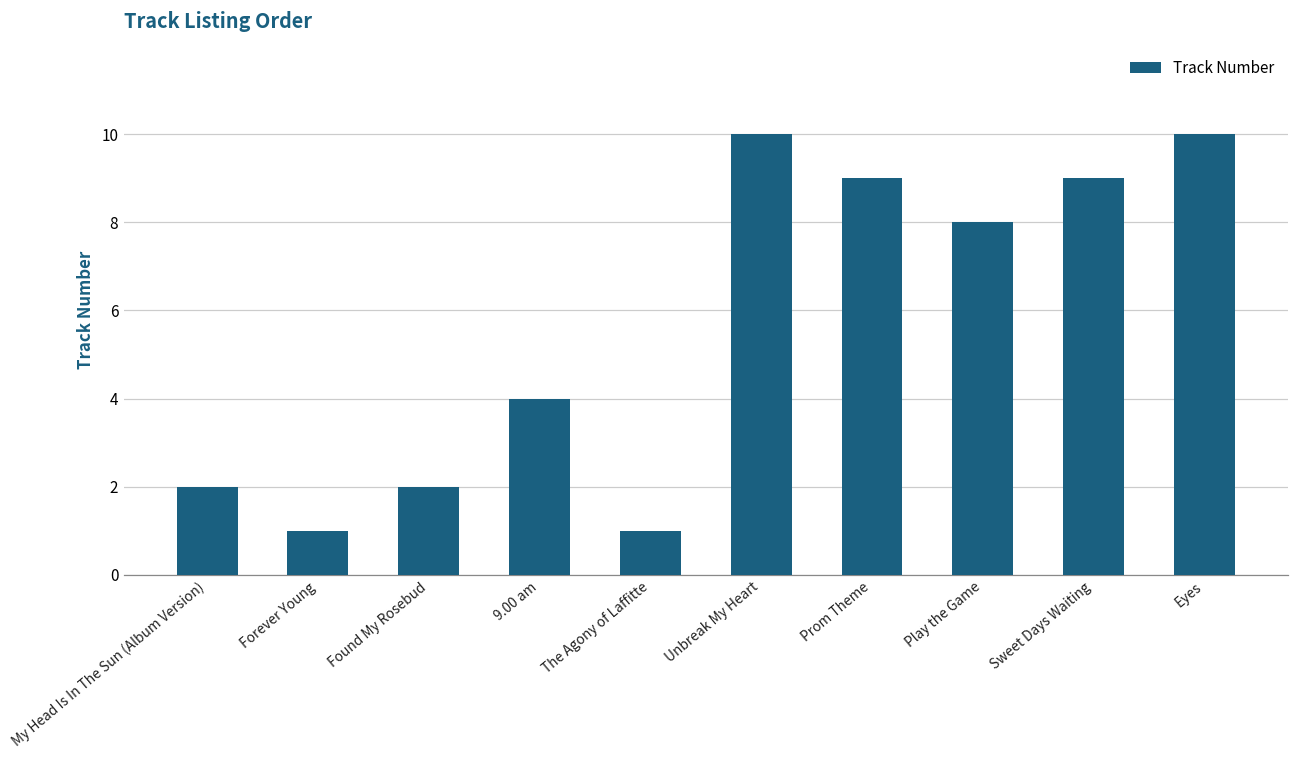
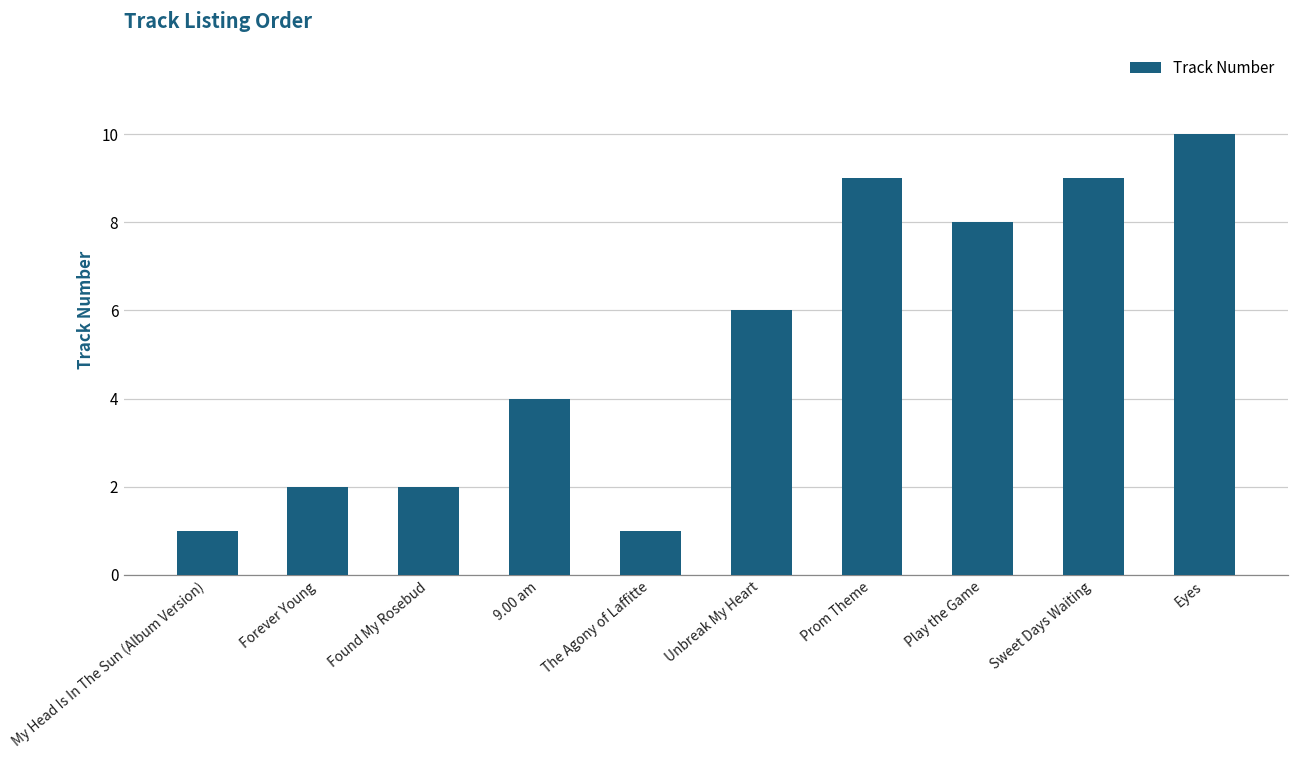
  {
-   "My Head Is In The Sun (Album Version)": 2,
-   "Forever Young": 1,
+   "My Head Is In The Sun (Album Version)": 1,
+   "Forever Young": 2,
    "Found My Rosebud": 2,
    "9.00 am": 4,
    "The Agony of Laffitte": 1,
-   "Unbreak My Heart": 10,
+   "Unbreak My Heart": 6,
    "Prom Theme": 9,
    "Play the Game": 8,
    "Sweet Days Waiting": 9,
    "Eyes": 10
  }
